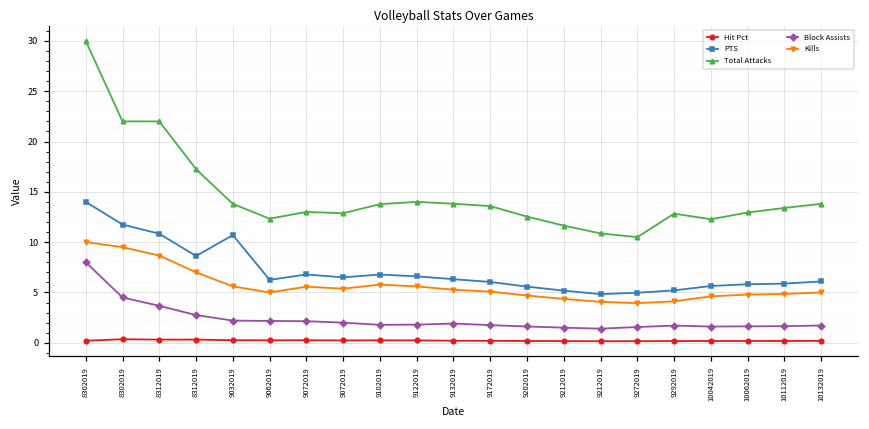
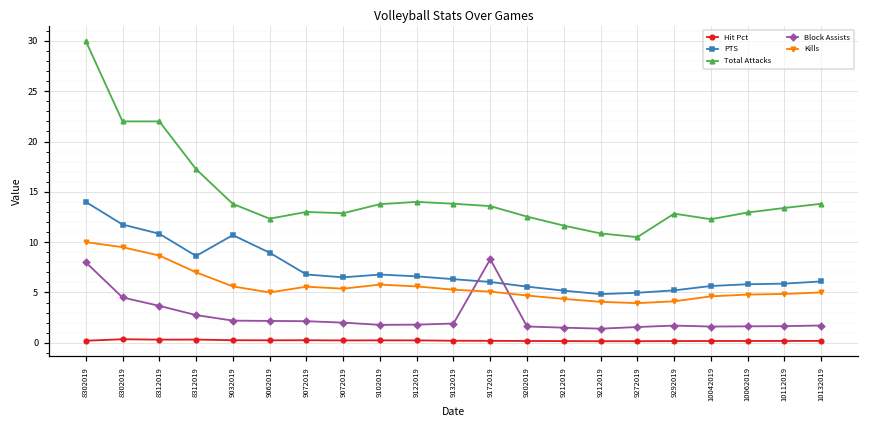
  {
    "Hit Pct": {
      "9032019": 0,
      "9062019": 0,
      "9102019": 0,
      "9122019": 0,
      "9132019": 0,
      "9172019": 0,
      "9202019": 0,
      "9272019": 0,
      "9292019": 0,
      "10042019": 0,
      "10062019": 0,
      "10112019": 0,
      "10132019": 0
    },
    "PTS": {
      "9032019": 11,
-     "9062019": 6,
+     "9062019": 9,
      "9102019": 7,
      "9122019": 7,
      "9132019": 6,
      "9172019": 6,
      "9202019": 6,
      "9272019": 5,
      "9292019": 5,
      "10042019": 6,
      "10062019": 6,
      "10112019": 6,
      "10132019": 6
    },
    "Total Attacks": {
      "9032019": 14,
      "9062019": 12,
      "9102019": 14,
      "9122019": 14,
      "9132019": 14,
      "9172019": 14,
      "9202019": 13,
      "9272019": 11,
      "9292019": 13,
      "10042019": 12,
      "10062019": 13,
      "10112019": 13,
      "10132019": 14
    },
    "Block Assists": {
      "9032019": 2,
      "9062019": 2,
      "9102019": 2,
      "9122019": 2,
      "9132019": 2,
-     "9172019": 2,
+     "9172019": 8,
      "9202019": 2,
      "9272019": 2,
      "9292019": 2,
      "10042019": 2,
      "10062019": 2,
      "10112019": 2,
      "10132019": 2
    },
    "Kills": {
      "9032019": 6,
      "9062019": 5,
      "9102019": 6,
      "9122019": 6,
      "9132019": 5,
      "9172019": 5,
      "9202019": 5,
      "9272019": 4,
      "9292019": 4,
      "10042019": 5,
      "10062019": 5,
      "10112019": 5,
      "10132019": 5
    }
  }
